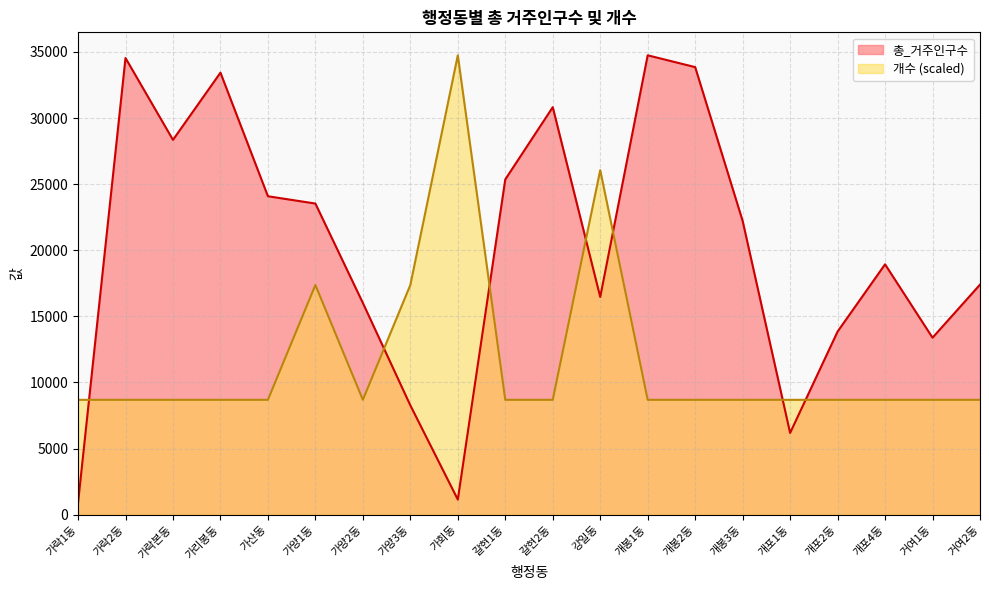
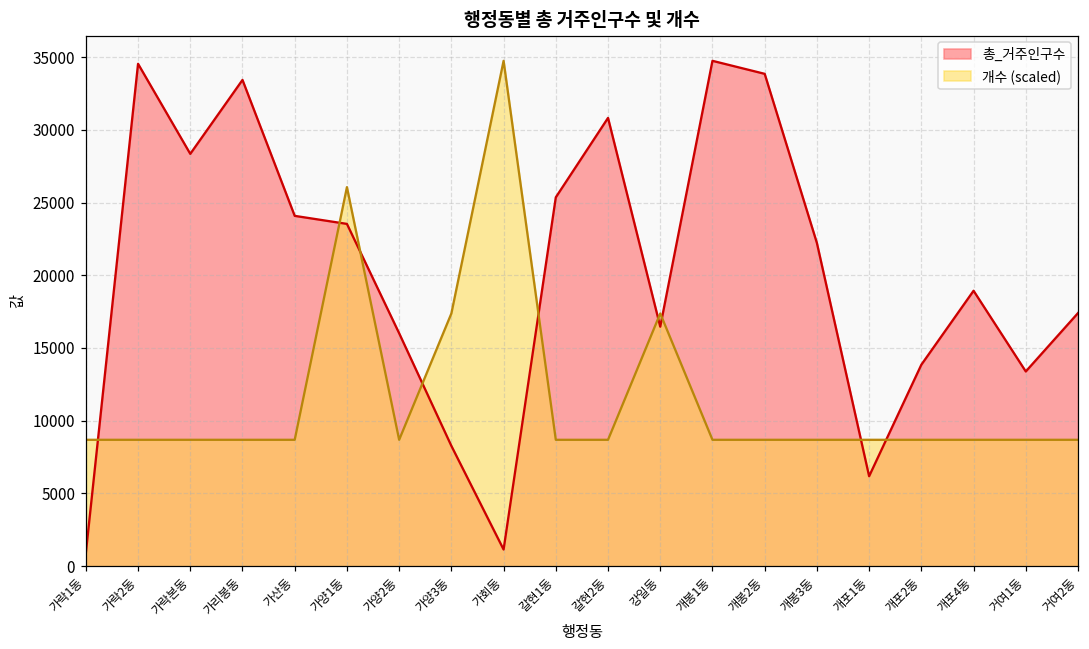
  {
    "총_거주인구수": {
      "가락1동": 900,
      "가락2동": 34500,
      "가락본동": 28400,
      "가리봉동": 33400,
      "가산동": 24100,
      "가양1동": 23500,
      "가양2동": 16000,
      "가양3동": 8300,
      "가회동": 1100,
      "갈현1동": 25400,
      "갈현2동": 30800,
      "강일동": 16500,
      "개봉1동": 34700,
      "개봉2동": 33900,
      "개봉3동": 22200,
      "개포1동": 6200,
      "개포2동": 13900,
      "개포4동": 18900,
      "거여1동": 13400,
      "거여2동": 17400
    },
    "개수 (scaled)": {
      "가락1동": 8700,
      "가락2동": 8700,
      "가락본동": 8700,
      "가리봉동": 8700,
      "가산동": 8700,
-     "가양1동": 17400,
+     "가양1동": 26100,
      "가양2동": 8700,
      "가양3동": 17400,
      "가회동": 34700,
      "갈현1동": 8700,
      "갈현2동": 8700,
-     "강일동": 26100,
+     "강일동": 17400,
      "개봉1동": 8700,
      "개봉2동": 8700,
      "개봉3동": 8700,
      "개포1동": 8700,
      "개포2동": 8700,
      "개포4동": 8700,
      "거여1동": 8700,
      "거여2동": 8700
    }
  }
